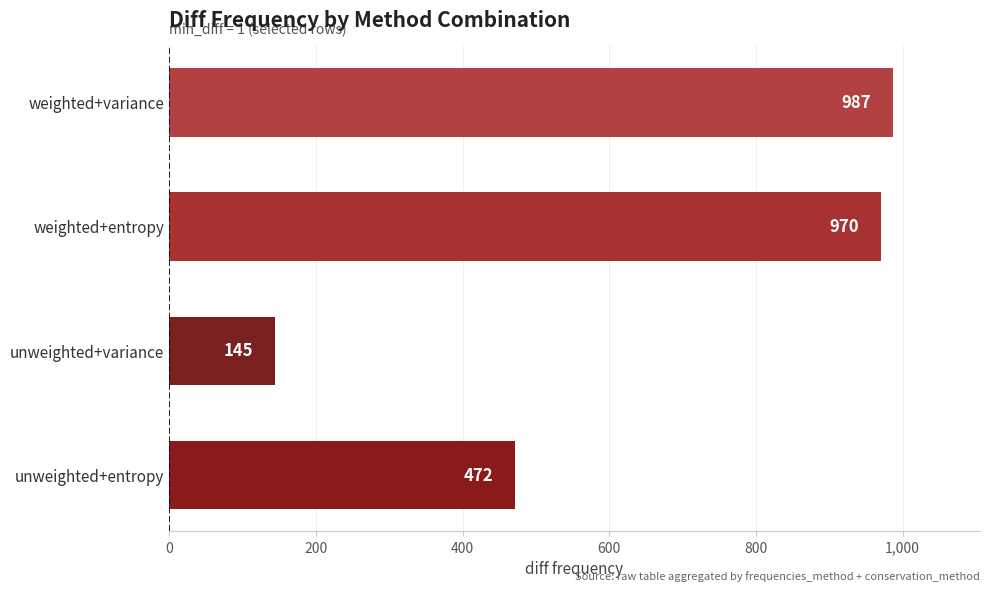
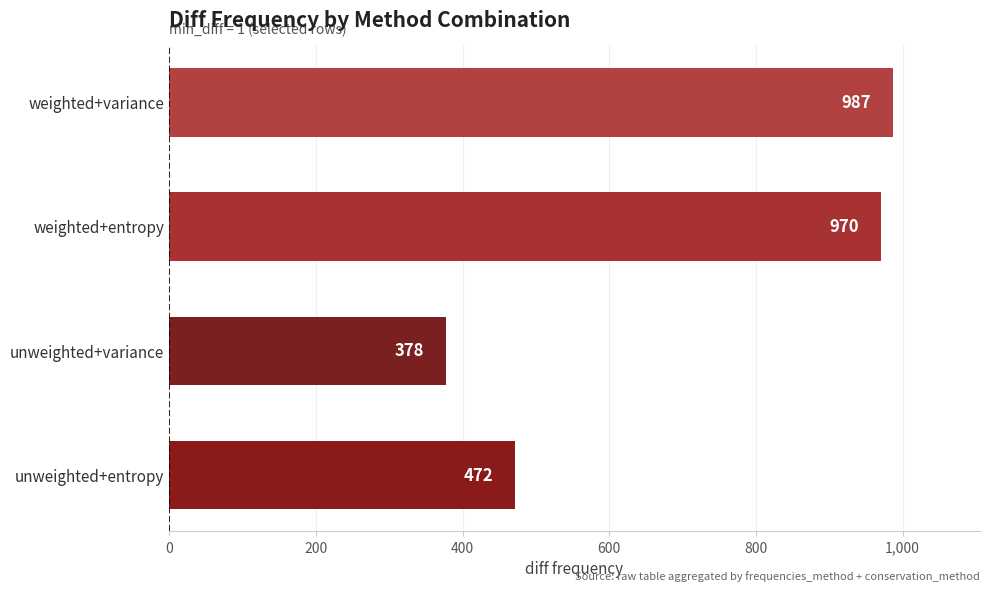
  {
    "weighted+variance": 987,
    "weighted+entropy": 970,
-   "unweighted+variance": 145,
+   "unweighted+variance": 378,
    "unweighted+entropy": 472
  }
